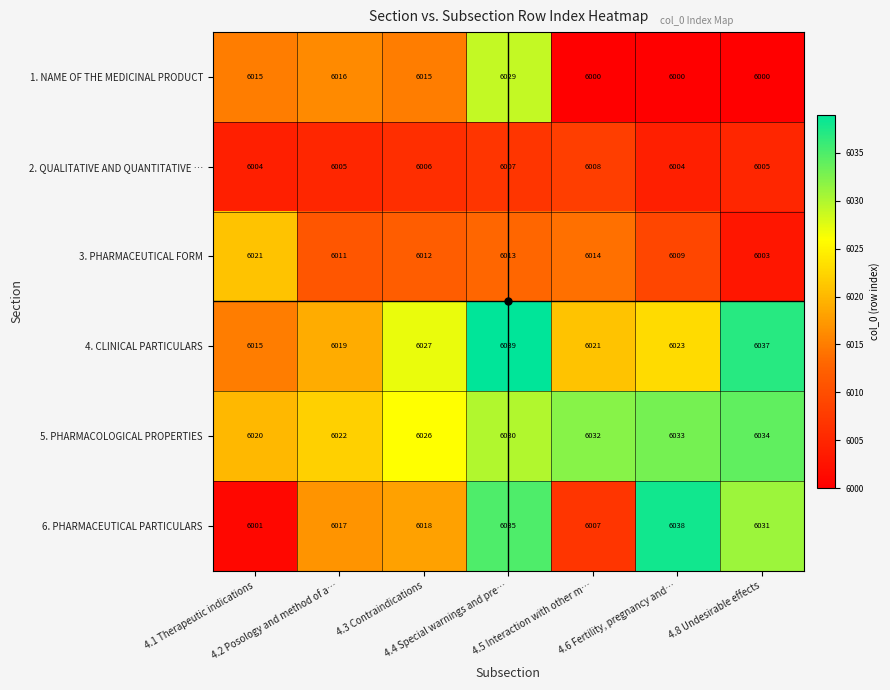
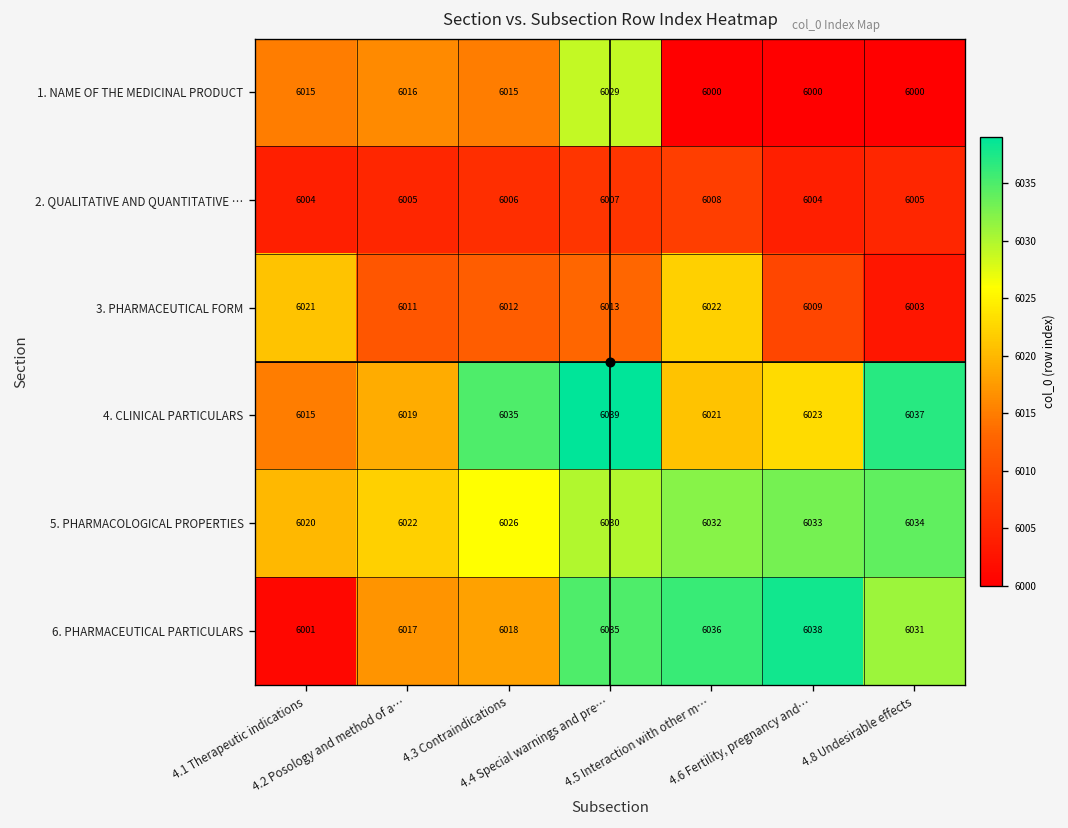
  {
    "1. NAME OF THE MEDICINAL PRODUCT": {
      "4.1 Therapeutic indications": 6015,
      "4.2 Posology and method of a…": 6016,
      "4.3 Contraindications": 6015,
      "4.4 Special warnings and pre…": 6029,
      "4.5 Interaction with other m…": 6000,
      "4.6 Fertility, pregnancy and…": 6000,
      "4.8 Undesirable effects": 6000
    },
    "2. QUALITATIVE AND QUANTITATIVE …": {
      "4.1 Therapeutic indications": 6004,
      "4.2 Posology and method of a…": 6005,
      "4.3 Contraindications": 6006,
      "4.4 Special warnings and pre…": 6007,
      "4.5 Interaction with other m…": 6008,
      "4.6 Fertility, pregnancy and…": 6004,
      "4.8 Undesirable effects": 6005
    },
    "3. PHARMACEUTICAL FORM": {
      "4.1 Therapeutic indications": 6021,
      "4.2 Posology and method of a…": 6011,
      "4.3 Contraindications": 6012,
      "4.4 Special warnings and pre…": 6013,
-     "4.5 Interaction with other m…": 6014,
+     "4.5 Interaction with other m…": 6022,
      "4.6 Fertility, pregnancy and…": 6009,
      "4.8 Undesirable effects": 6003
    },
    "4. CLINICAL PARTICULARS": {
      "4.1 Therapeutic indications": 6015,
      "4.2 Posology and method of a…": 6019,
-     "4.3 Contraindications": 6027,
+     "4.3 Contraindications": 6035,
      "4.4 Special warnings and pre…": 6039,
      "4.5 Interaction with other m…": 6021,
      "4.6 Fertility, pregnancy and…": 6023,
      "4.8 Undesirable effects": 6037
    },
    "5. PHARMACOLOGICAL PROPERTIES": {
      "4.1 Therapeutic indications": 6020,
      "4.2 Posology and method of a…": 6022,
      "4.3 Contraindications": 6026,
      "4.4 Special warnings and pre…": 6030,
      "4.5 Interaction with other m…": 6032,
      "4.6 Fertility, pregnancy and…": 6033,
      "4.8 Undesirable effects": 6034
    },
    "6. PHARMACEUTICAL PARTICULARS": {
      "4.1 Therapeutic indications": 6001,
      "4.2 Posology and method of a…": 6017,
      "4.3 Contraindications": 6018,
      "4.4 Special warnings and pre…": 6035,
-     "4.5 Interaction with other m…": 6007,
+     "4.5 Interaction with other m…": 6036,
      "4.6 Fertility, pregnancy and…": 6038,
      "4.8 Undesirable effects": 6031
    }
  }
